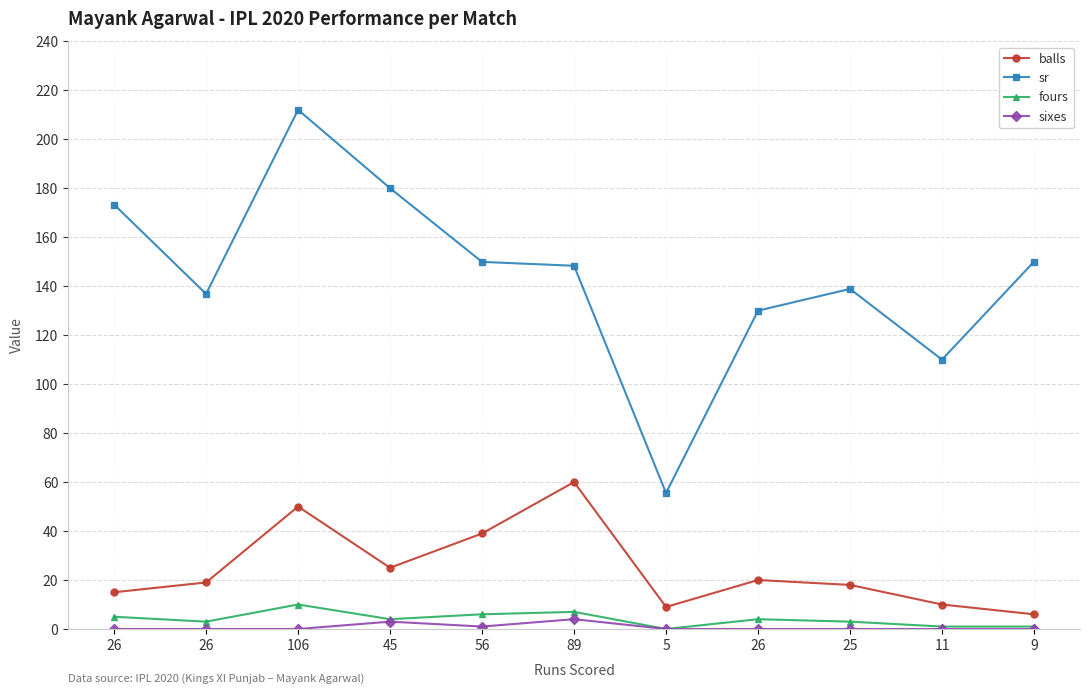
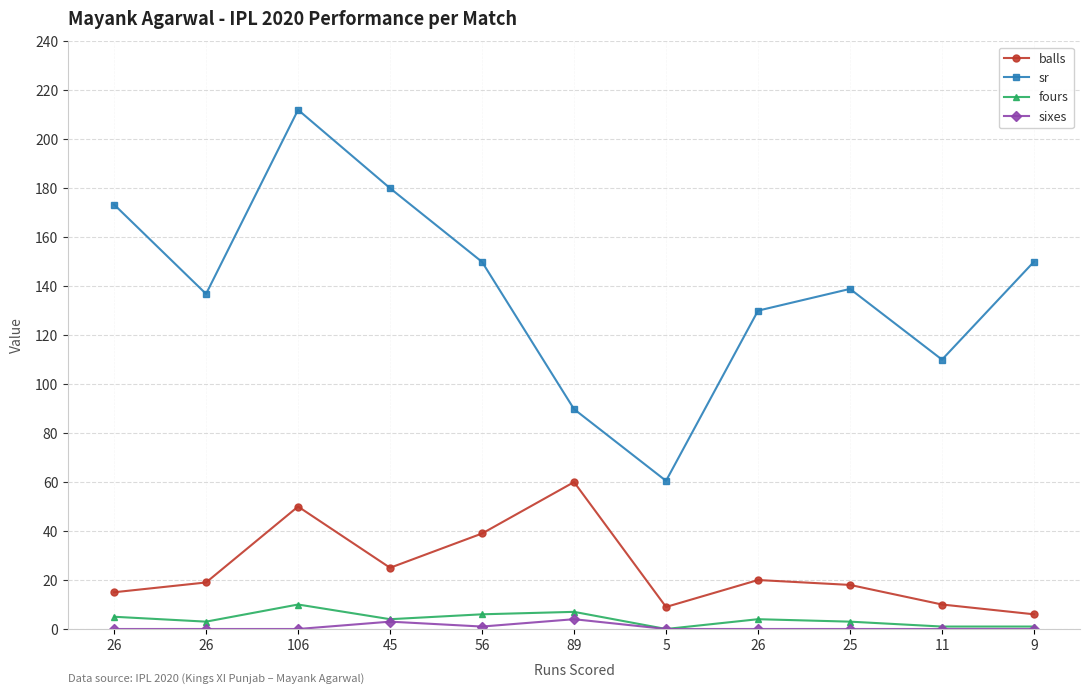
  {
    "balls": {
      "106": 50,
      "45": 25,
      "56": 39,
      "89": 60,
      "5": 9,
      "25": 18,
      "11": 10,
      "9": 6
    },
    "sr": {
      "106": 212,
      "45": 180,
      "56": 150,
-     "89": 148,
-     "5": 56,
+     "89": 90,
+     "5": 61,
      "25": 139,
      "11": 110,
      "9": 150
    },
    "fours": {
      "106": 10,
      "56": 6,
      "89": 7,
      "25": 3
    },
    "sixes": {
      "106": 0,
      "56": 1,
      "89": 4,
      "25": 0
    }
  }
